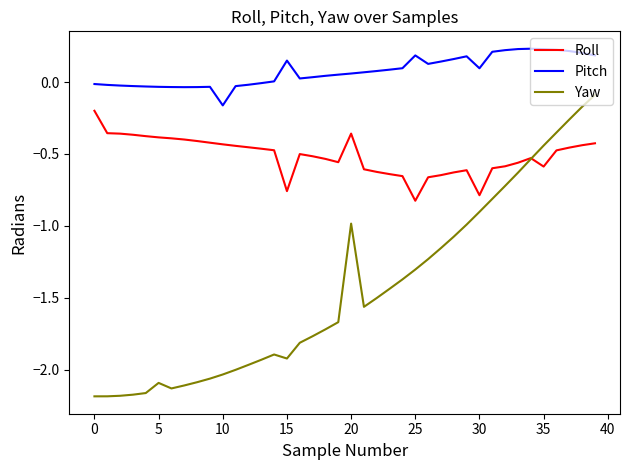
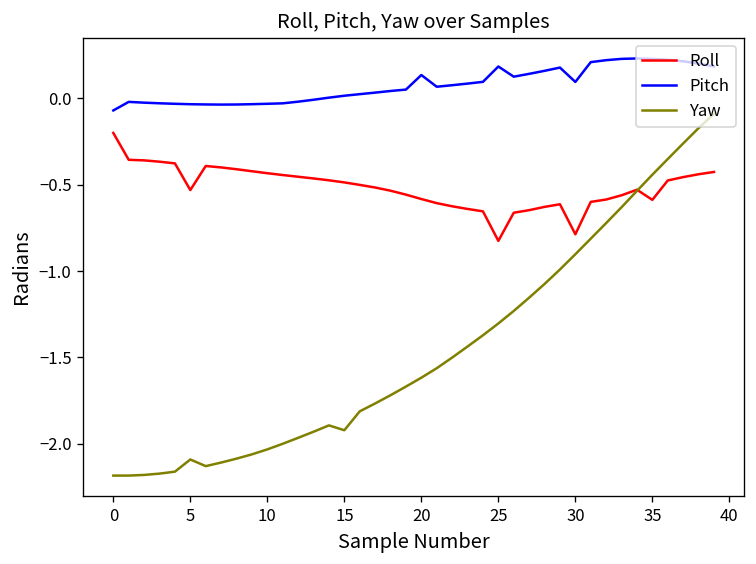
  {
    "Roll": {
      "0": -0.20,
-     "5": -0.38,
+     "5": -0.53,
      "10": -0.43,
-     "15": -0.76,
-     "20": -0.36,
+     "15": -0.49,
+     "20": -0.58,
      "25": -0.83,
      "30": -0.79,
      "35": -0.59
    },
    "Pitch": {
-     "0": -0.01,
+     "0": -0.07,
      "5": -0.03,
-     "10": -0.16,
-     "15": 0.15,
-     "20": 0.06,
+     "10": -0.03,
+     "15": 0.02,
+     "20": 0.14,
      "25": 0.19,
      "30": 0.10
    },
    "Yaw": {
      "0": -2.19,
      "5": -2.09,
      "10": -2.03,
      "15": -1.92,
-     "20": -0.98,
+     "20": -1.62,
      "25": -1.30,
      "30": -0.90,
      "35": -0.44
    }
  }
